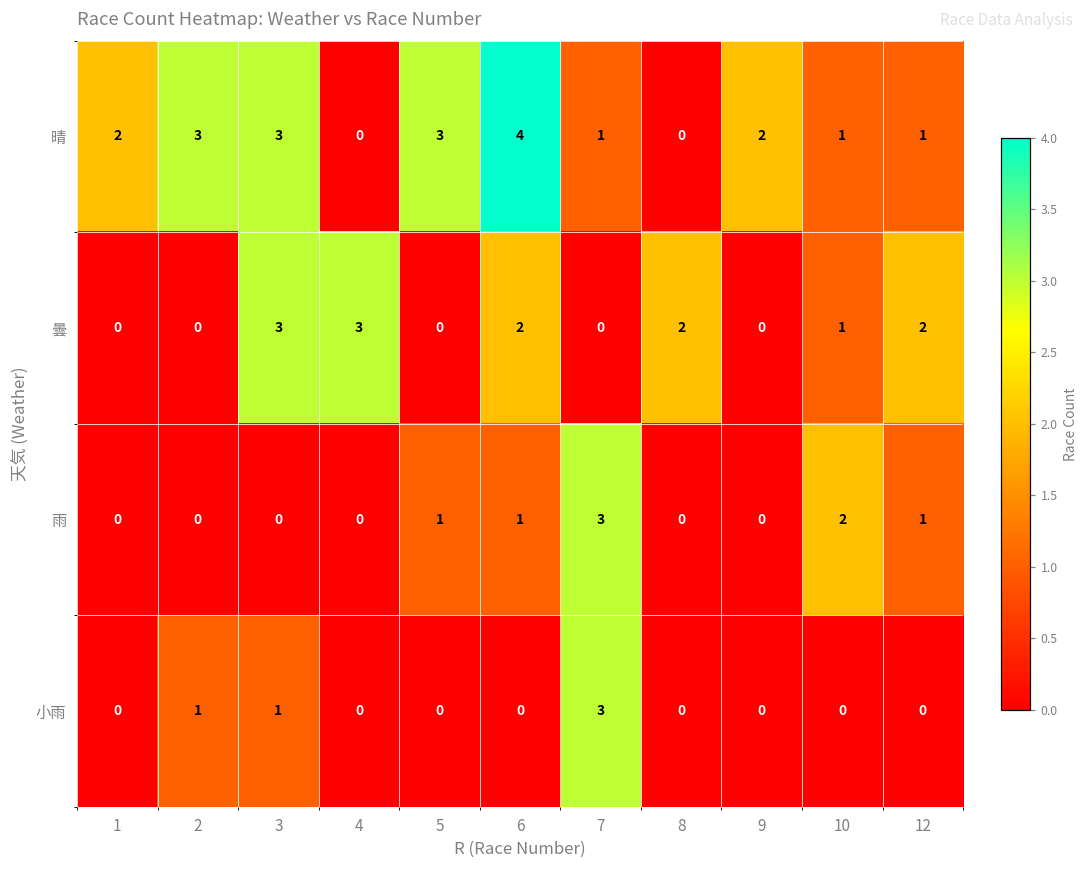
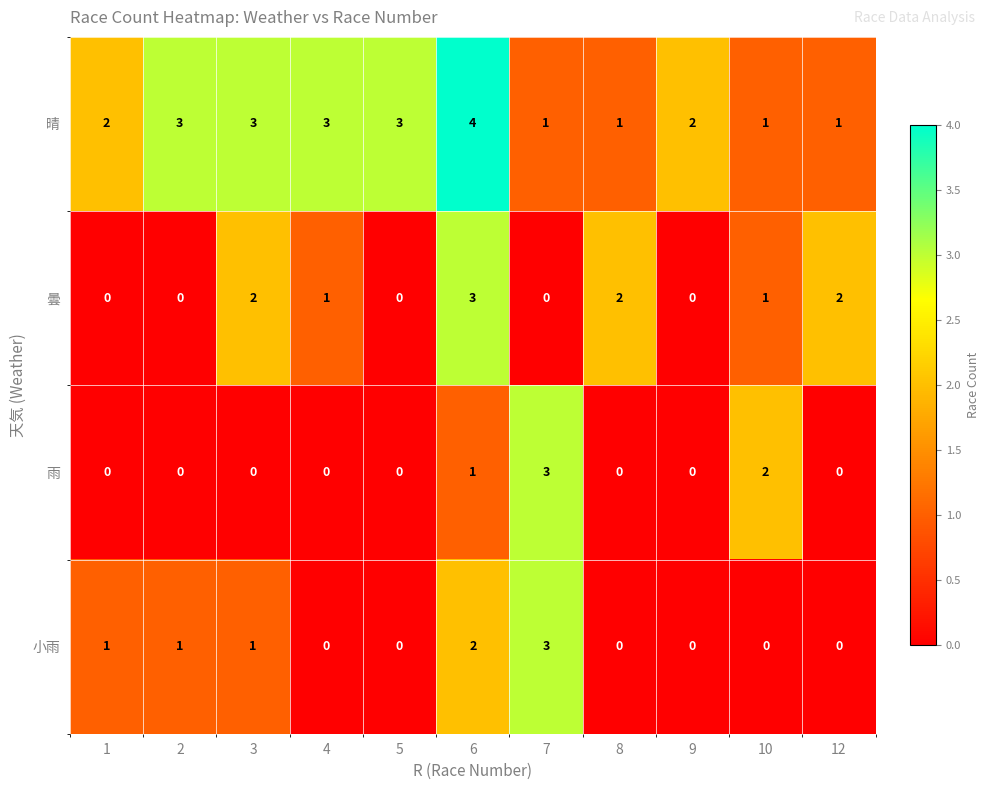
  {
    "晴": {
      "1": 2,
      "2": 3,
      "3": 3,
-     "4": 0,
+     "4": 3,
      "5": 3,
      "6": 4,
      "7": 1,
-     "8": 0,
+     "8": 1,
      "9": 2,
      "10": 1,
      "12": 1
    },
    "曇": {
      "1": 0,
      "2": 0,
-     "3": 3,
-     "4": 3,
+     "3": 2,
+     "4": 1,
      "5": 0,
-     "6": 2,
+     "6": 3,
      "7": 0,
      "8": 2,
      "9": 0,
      "10": 1,
      "12": 2
    },
    "雨": {
      "1": 0,
      "2": 0,
      "3": 0,
      "4": 0,
-     "5": 1,
+     "5": 0,
      "6": 1,
      "7": 3,
      "8": 0,
      "9": 0,
      "10": 2,
-     "12": 1
+     "12": 0
    },
    "小雨": {
-     "1": 0,
+     "1": 1,
      "2": 1,
      "3": 1,
      "4": 0,
      "5": 0,
-     "6": 0,
+     "6": 2,
      "7": 3,
      "8": 0,
      "9": 0,
      "10": 0,
      "12": 0
    }
  }
